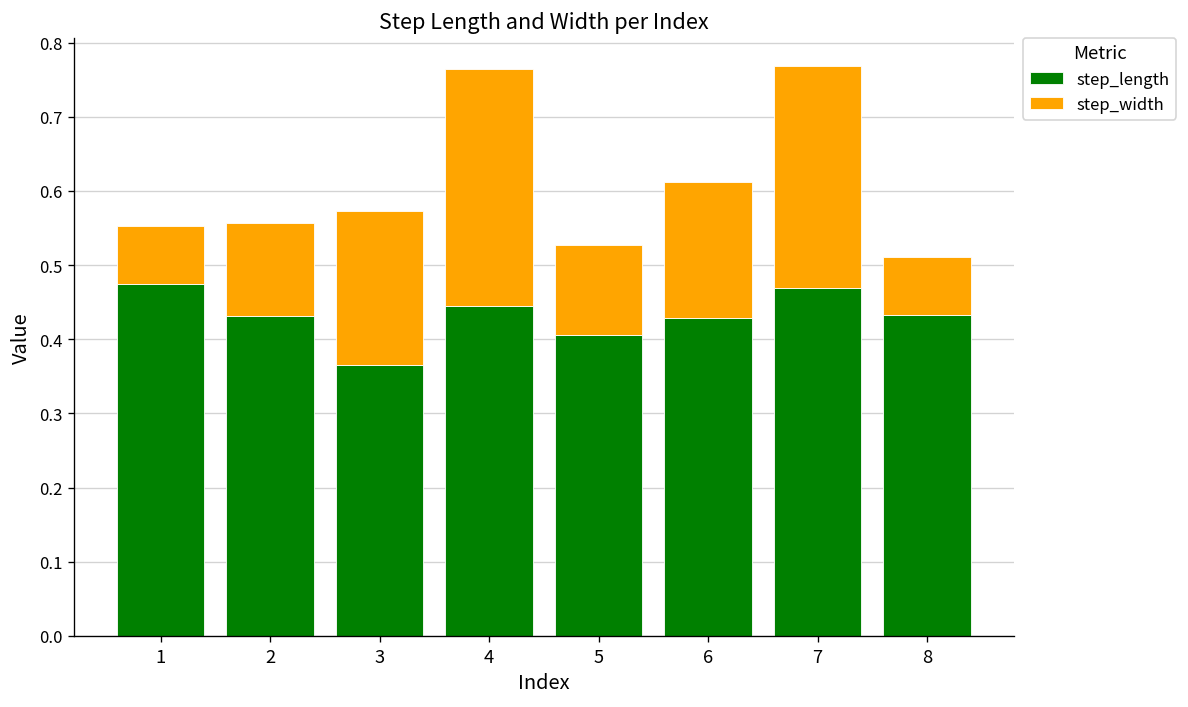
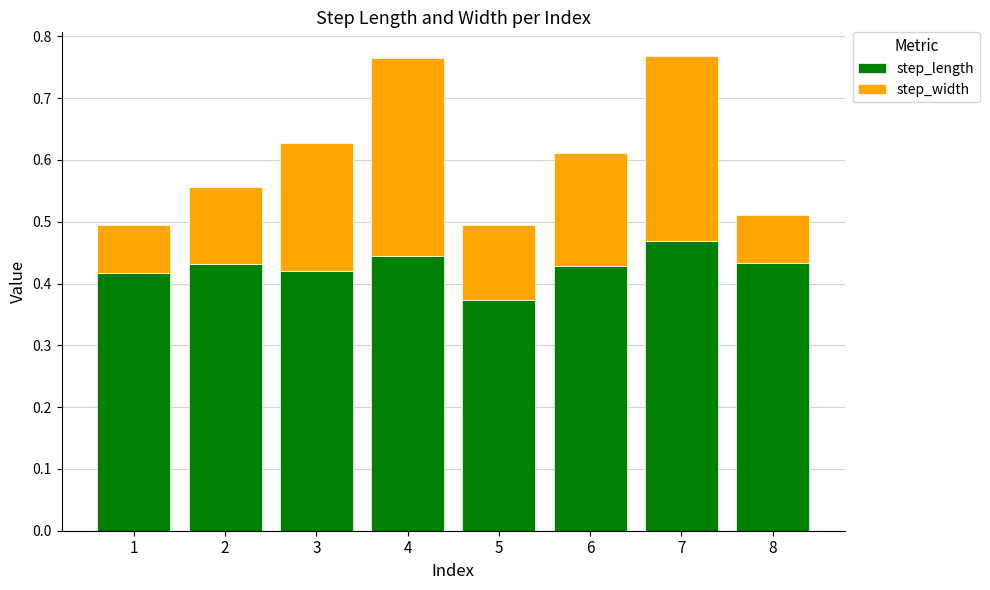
  {
    "step_length": {
-     "1": 0.47,
+     "1": 0.42,
      "2": 0.43,
-     "3": 0.37,
+     "3": 0.42,
      "4": 0.45,
-     "5": 0.41,
+     "5": 0.37,
      "6": 0.43,
      "7": 0.47,
      "8": 0.43
    },
    "step_width": {
      "1": 0.08,
      "2": 0.13,
      "3": 0.21,
      "4": 0.32,
      "5": 0.12,
      "6": 0.18,
      "7": 0.30,
      "8": 0.08
    }
  }
